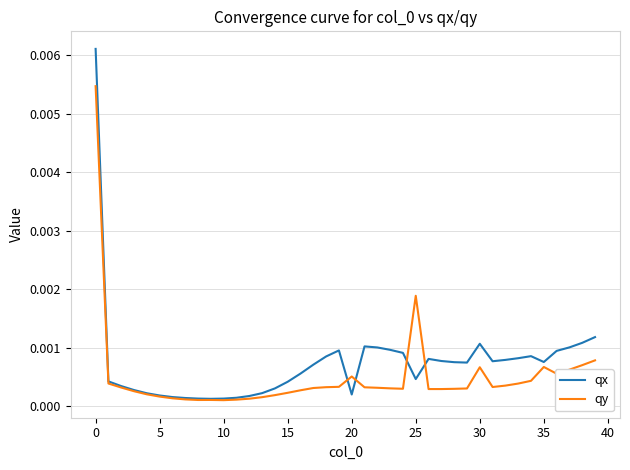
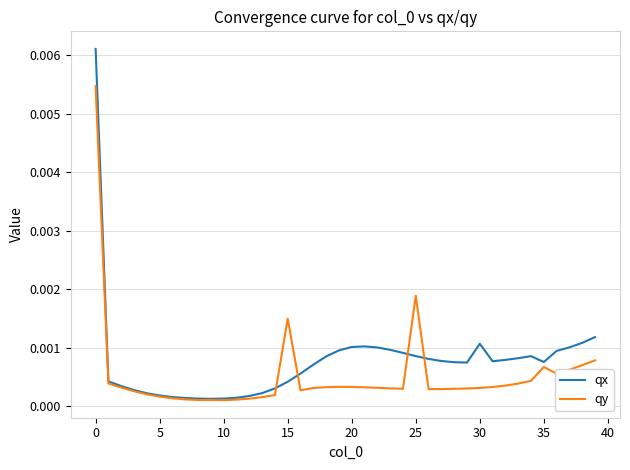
  {
    "qx": {
      "0": 0.0061,
      "15": 0.0004,
-     "20": 0.0002,
-     "25": 0.0005,
+     "20": 0.0010,
+     "25": 0.0009,
      "30": 0.0011,
      "35": 0.0008
    },
    "qy": {
      "0": 0.0055,
-     "15": 0.0002,
-     "20": 0.0005,
+     "15": 0.0015,
+     "20": 0.0003,
      "25": 0.0019,
-     "30": 0.0007,
+     "30": 0.0003,
      "35": 0.0007
    }
  }
